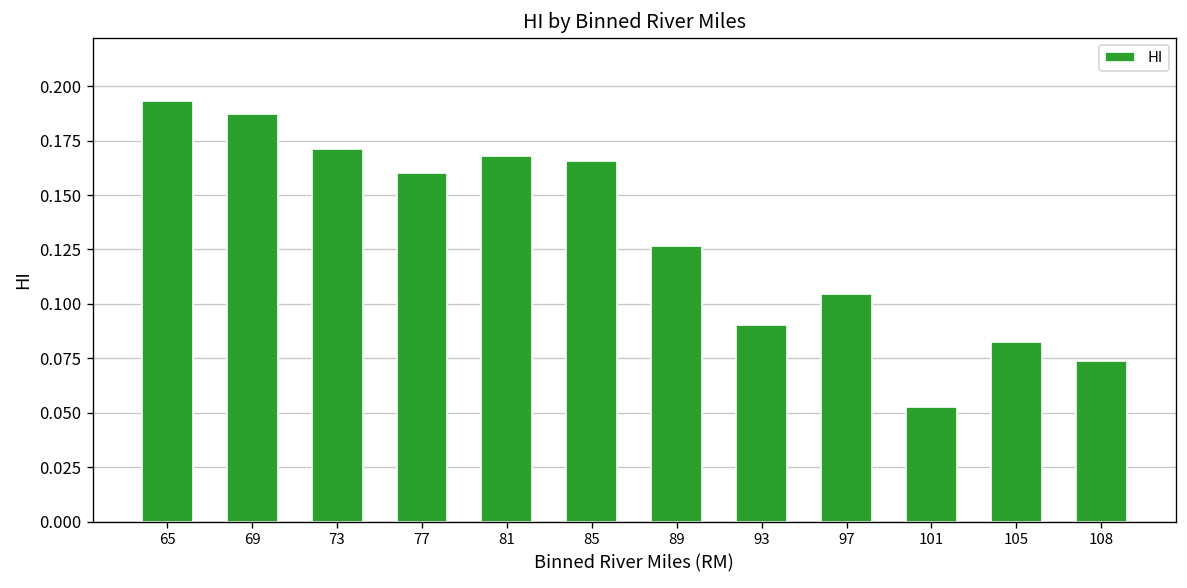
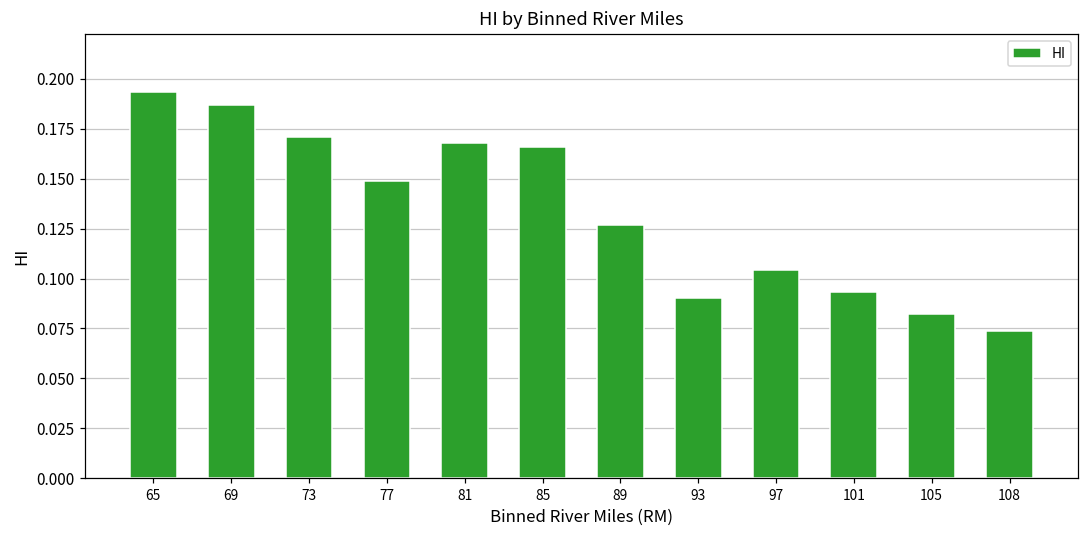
  {
    "65": 0.193,
    "69": 0.187,
    "73": 0.171,
-   "77": 0.160,
+   "77": 0.149,
    "81": 0.168,
    "85": 0.166,
    "89": 0.127,
    "93": 0.090,
    "97": 0.105,
-   "101": 0.053,
+   "101": 0.093,
    "105": 0.082,
    "108": 0.074
  }
